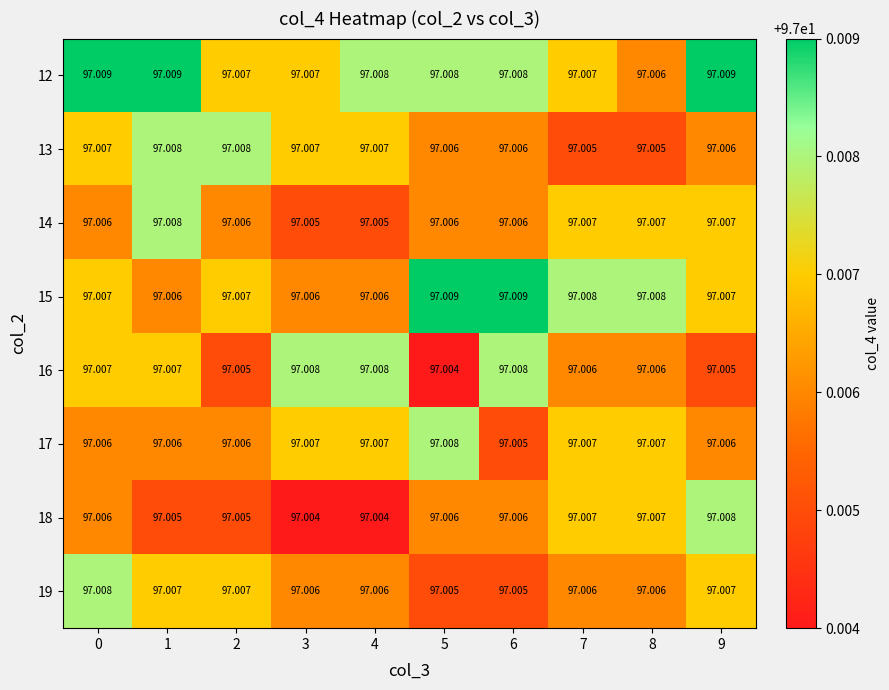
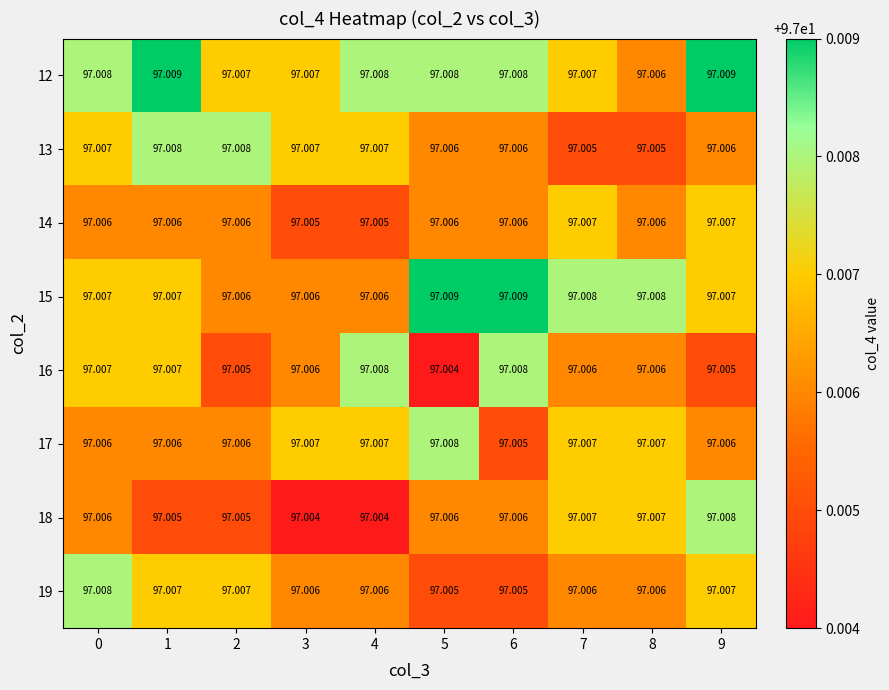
  {
    "12": {
-     "0": 97.009,
+     "0": 97.008,
      "1": 97.009,
      "2": 97.007,
      "3": 97.007,
      "4": 97.008,
      "5": 97.008,
      "6": 97.008,
      "7": 97.007,
      "8": 97.006,
      "9": 97.009
    },
    "13": {
      "0": 97.007,
      "1": 97.008,
      "2": 97.008,
      "3": 97.007,
      "4": 97.007,
      "5": 97.006,
      "6": 97.006,
      "7": 97.005,
      "8": 97.005,
      "9": 97.006
    },
    "14": {
      "0": 97.006,
-     "1": 97.008,
+     "1": 97.006,
      "2": 97.006,
      "3": 97.005,
      "4": 97.005,
      "5": 97.006,
      "6": 97.006,
      "7": 97.007,
-     "8": 97.007,
+     "8": 97.006,
      "9": 97.007
    },
    "15": {
      "0": 97.007,
-     "1": 97.006,
-     "2": 97.007,
+     "1": 97.007,
+     "2": 97.006,
      "3": 97.006,
      "4": 97.006,
      "5": 97.009,
      "6": 97.009,
      "7": 97.008,
      "8": 97.008,
      "9": 97.007
    },
    "16": {
      "0": 97.007,
      "1": 97.007,
      "2": 97.005,
-     "3": 97.008,
+     "3": 97.006,
      "4": 97.008,
      "5": 97.004,
      "6": 97.008,
      "7": 97.006,
      "8": 97.006,
      "9": 97.005
    },
    "17": {
      "0": 97.006,
      "1": 97.006,
      "2": 97.006,
      "3": 97.007,
      "4": 97.007,
      "5": 97.008,
      "6": 97.005,
      "7": 97.007,
      "8": 97.007,
      "9": 97.006
    },
    "18": {
      "0": 97.006,
      "1": 97.005,
      "2": 97.005,
      "3": 97.004,
      "4": 97.004,
      "5": 97.006,
      "6": 97.006,
      "7": 97.007,
      "8": 97.007,
      "9": 97.008
    },
    "19": {
      "0": 97.008,
      "1": 97.007,
      "2": 97.007,
      "3": 97.006,
      "4": 97.006,
      "5": 97.005,
      "6": 97.005,
      "7": 97.006,
      "8": 97.006,
      "9": 97.007
    }
  }
